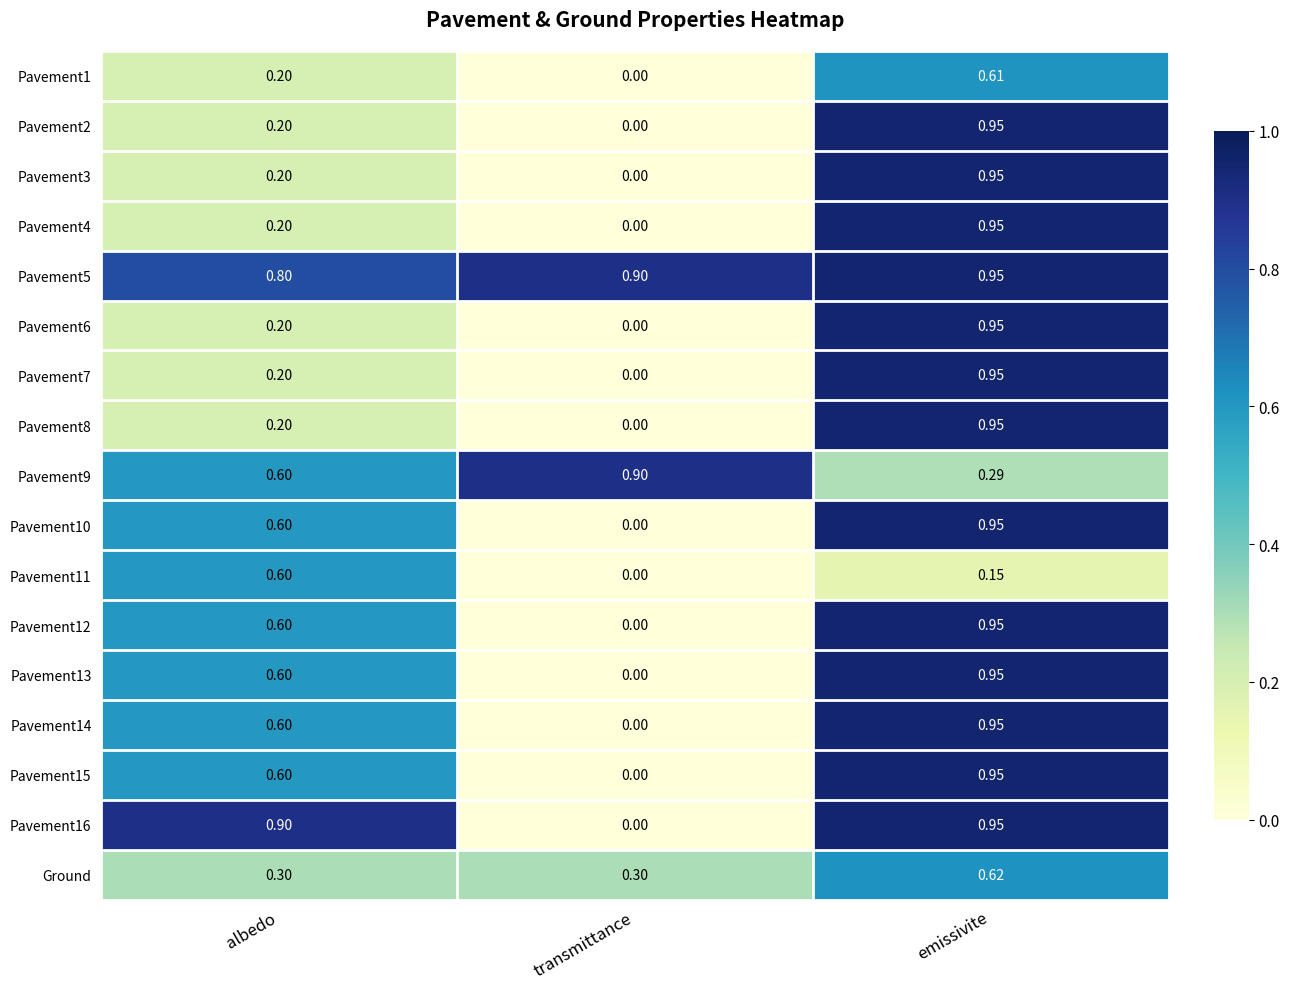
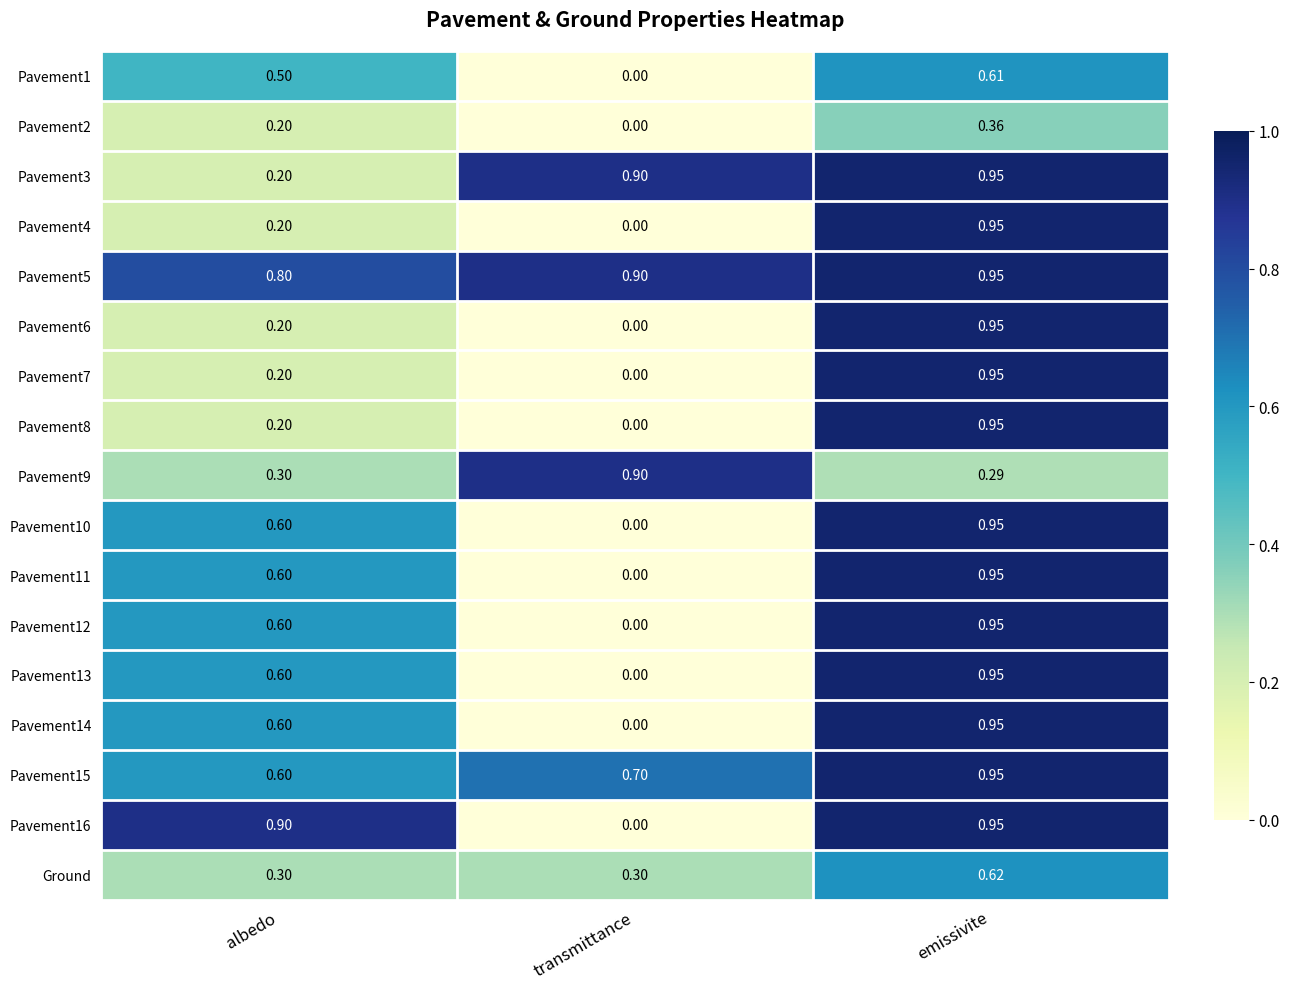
  {
    "Pavement1": {
-     "albedo": 0.20,
+     "albedo": 0.50,
      "transmittance": 0.00,
      "emissivite": 0.61
    },
    "Pavement2": {
      "albedo": 0.20,
      "transmittance": 0.00,
-     "emissivite": 0.95
+     "emissivite": 0.36
    },
    "Pavement3": {
      "albedo": 0.20,
-     "transmittance": 0.00,
+     "transmittance": 0.90,
      "emissivite": 0.95
    },
    "Pavement4": {
      "albedo": 0.20,
      "transmittance": 0.00,
      "emissivite": 0.95
    },
    "Pavement5": {
      "albedo": 0.80,
      "transmittance": 0.90,
      "emissivite": 0.95
    },
    "Pavement6": {
      "albedo": 0.20,
      "transmittance": 0.00,
      "emissivite": 0.95
    },
    "Pavement7": {
      "albedo": 0.20,
      "transmittance": 0.00,
      "emissivite": 0.95
    },
    "Pavement8": {
      "albedo": 0.20,
      "transmittance": 0.00,
      "emissivite": 0.95
    },
    "Pavement9": {
-     "albedo": 0.60,
+     "albedo": 0.30,
      "transmittance": 0.90,
      "emissivite": 0.29
    },
    "Pavement10": {
      "albedo": 0.60,
      "transmittance": 0.00,
      "emissivite": 0.95
    },
    "Pavement11": {
      "albedo": 0.60,
      "transmittance": 0.00,
-     "emissivite": 0.15
+     "emissivite": 0.95
    },
    "Pavement12": {
      "albedo": 0.60,
      "transmittance": 0.00,
      "emissivite": 0.95
    },
    "Pavement13": {
      "albedo": 0.60,
      "transmittance": 0.00,
      "emissivite": 0.95
    },
    "Pavement14": {
      "albedo": 0.60,
      "transmittance": 0.00,
      "emissivite": 0.95
    },
    "Pavement15": {
      "albedo": 0.60,
-     "transmittance": 0.00,
+     "transmittance": 0.70,
      "emissivite": 0.95
    },
    "Pavement16": {
      "albedo": 0.90,
      "transmittance": 0.00,
      "emissivite": 0.95
    },
    "Ground": {
      "albedo": 0.30,
      "transmittance": 0.30,
      "emissivite": 0.62
    }
  }
